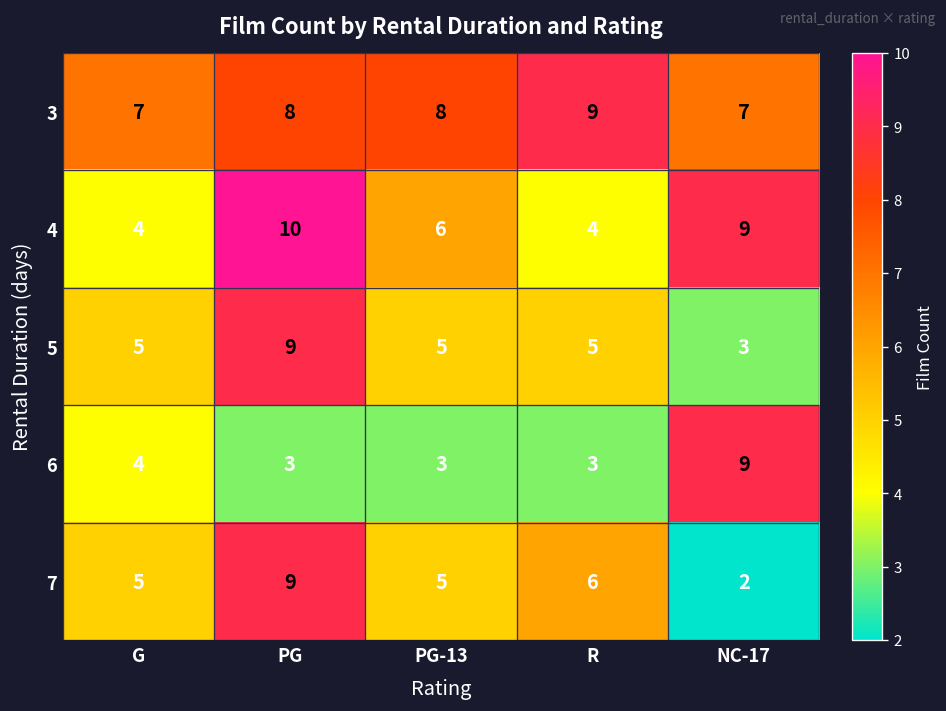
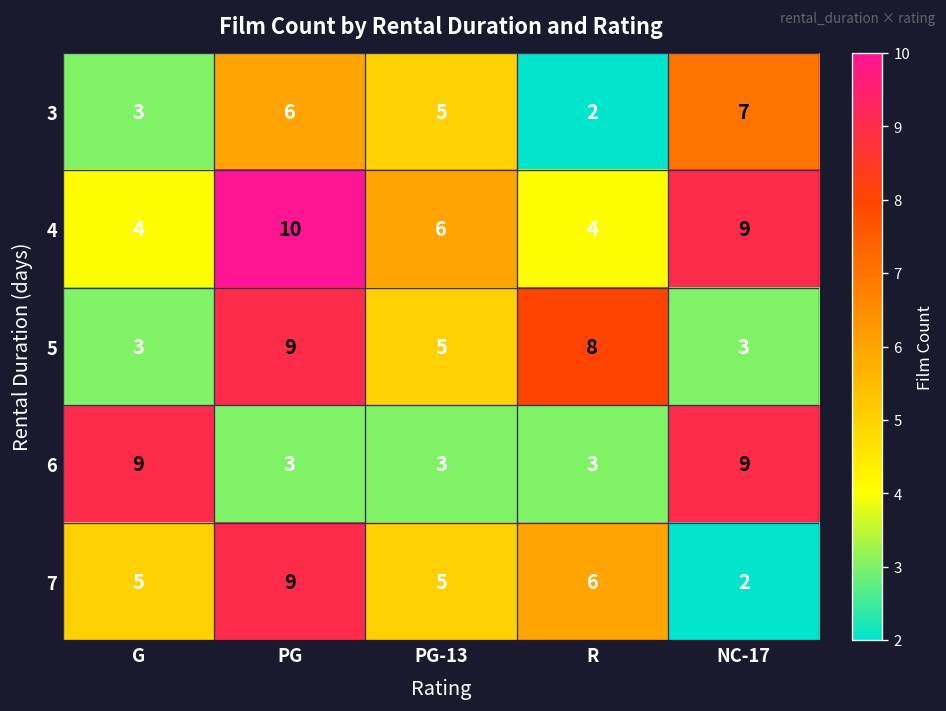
  {
    "3": {
-     "G": 7,
-     "PG": 8,
-     "PG-13": 8,
-     "R": 9,
+     "G": 3,
+     "PG": 6,
+     "PG-13": 5,
+     "R": 2,
      "NC-17": 7
    },
    "4": {
      "G": 4,
      "PG": 10,
      "PG-13": 6,
      "R": 4,
      "NC-17": 9
    },
    "5": {
-     "G": 5,
+     "G": 3,
      "PG": 9,
      "PG-13": 5,
-     "R": 5,
+     "R": 8,
      "NC-17": 3
    },
    "6": {
-     "G": 4,
+     "G": 9,
      "PG": 3,
      "PG-13": 3,
      "R": 3,
      "NC-17": 9
    },
    "7": {
      "G": 5,
      "PG": 9,
      "PG-13": 5,
      "R": 6,
      "NC-17": 2
    }
  }
